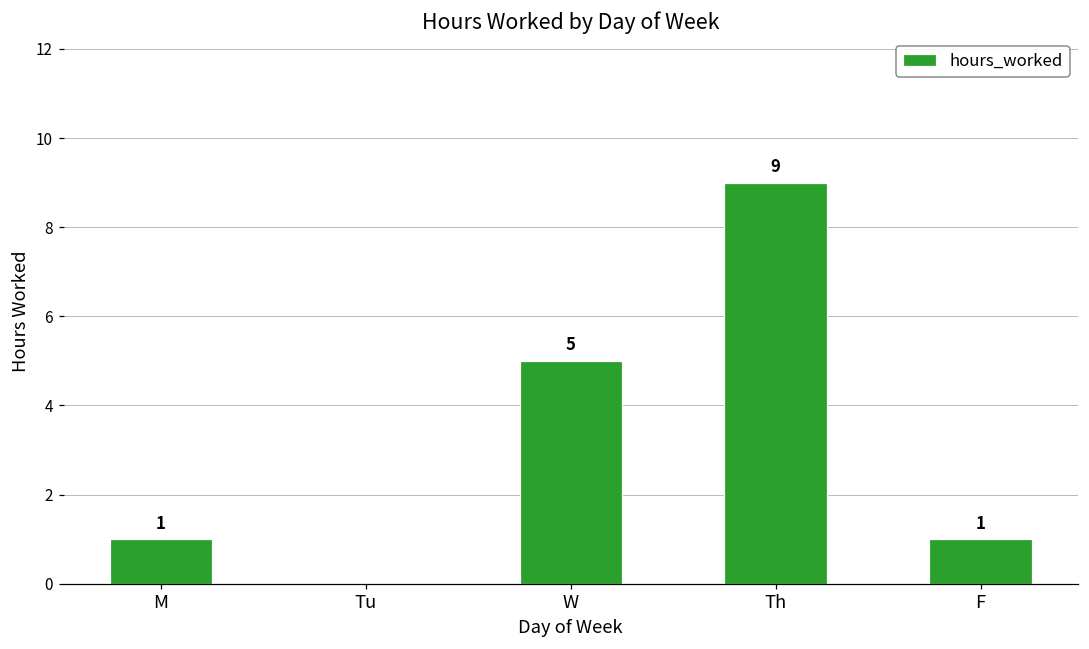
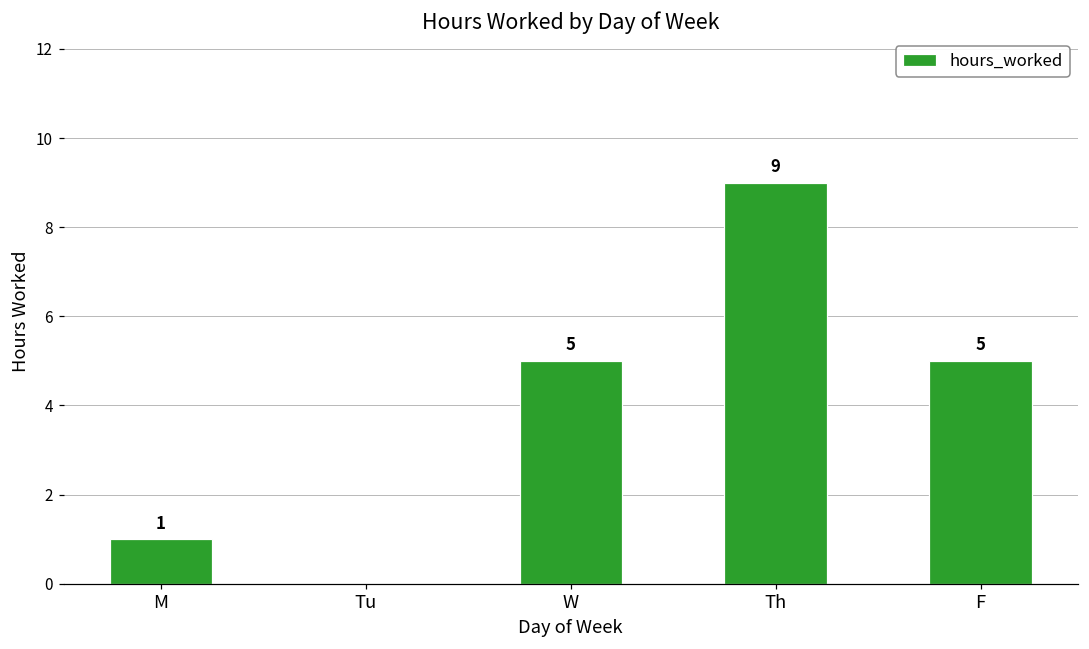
  {
    "M": 1,
    "W": 5,
    "Th": 9,
-   "F": 1
+   "F": 5
  }
